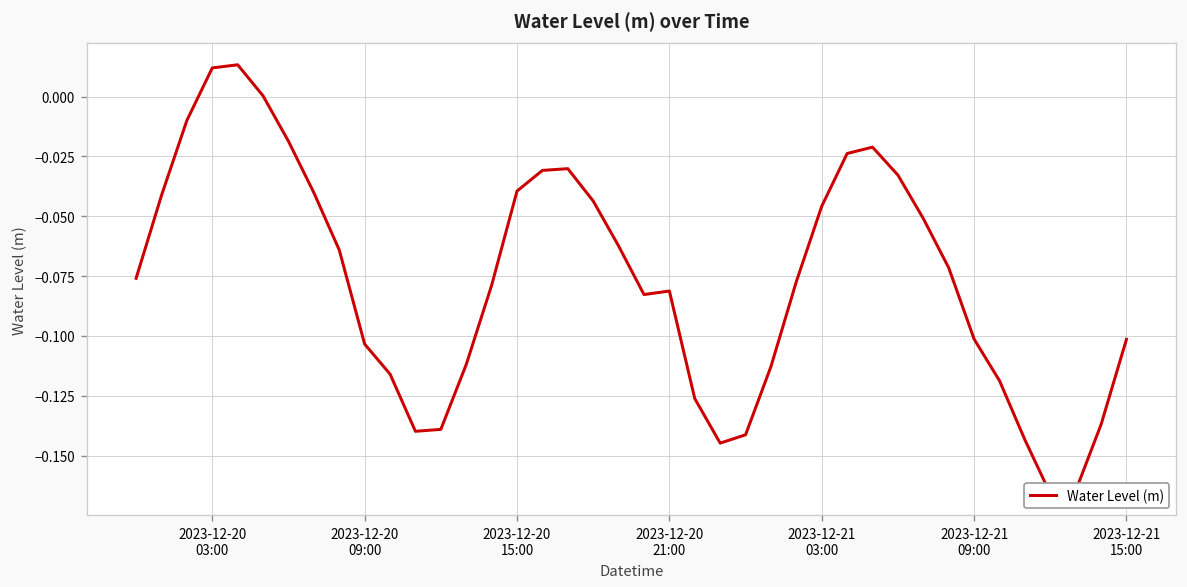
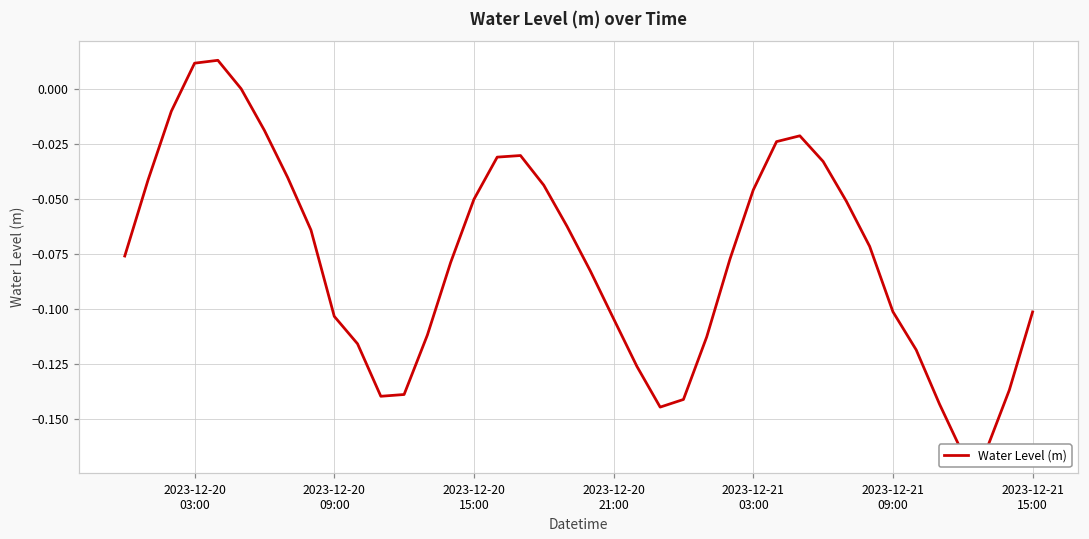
  {
    "2023-12-20 03:00": 0.012,
    "2023-12-20 09:00": -0.103,
-   "2023-12-20 15:00": -0.039,
-   "2023-12-20 21:00": -0.081,
+   "2023-12-20 15:00": -0.050,
+   "2023-12-20 21:00": -0.104,
    "2023-12-21 03:00": -0.046,
    "2023-12-21 09:00": -0.101,
    "2023-12-21 15:00": -0.101
  }
